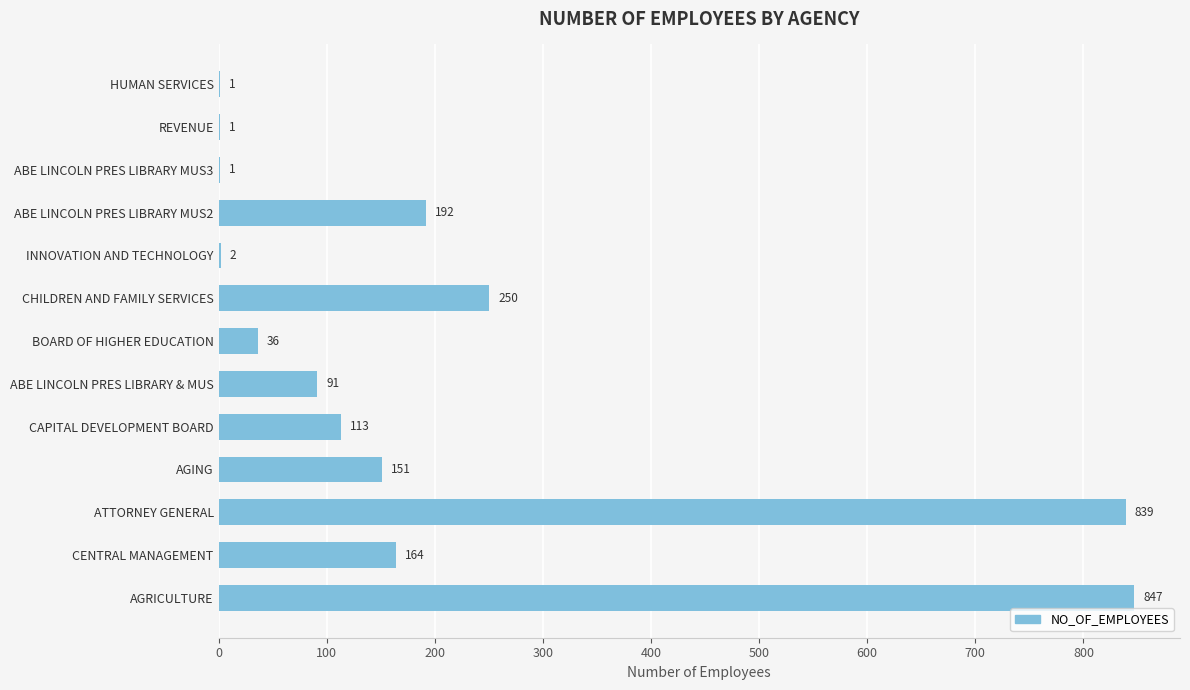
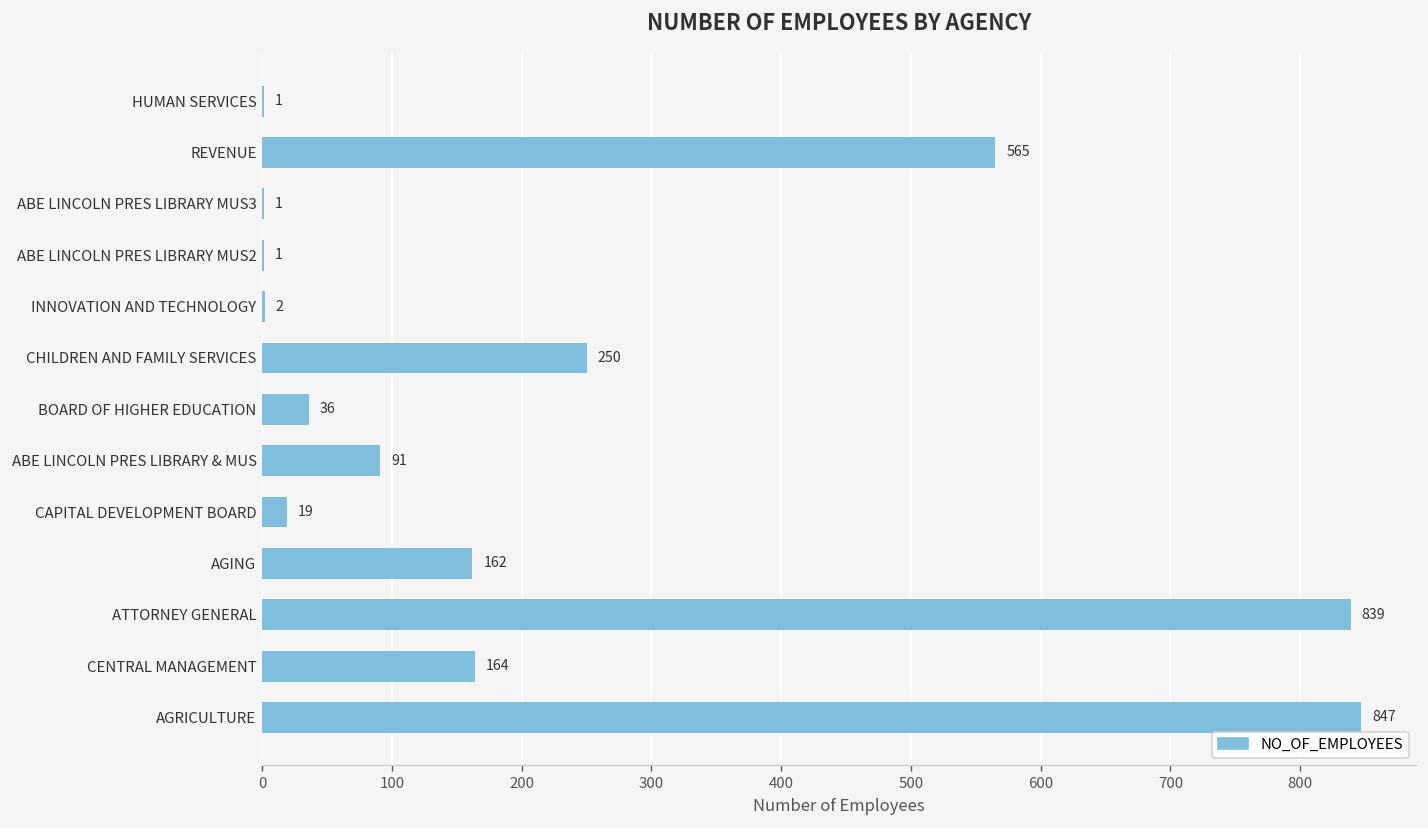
  {
    "HUMAN SERVICES": 1,
-   "REVENUE": 1,
+   "REVENUE": 565,
    "ABE LINCOLN PRES LIBRARY MUS3": 1,
-   "ABE LINCOLN PRES LIBRARY MUS2": 192,
+   "ABE LINCOLN PRES LIBRARY MUS2": 1,
    "INNOVATION AND TECHNOLOGY": 2,
    "CHILDREN AND FAMILY SERVICES": 250,
    "BOARD OF HIGHER EDUCATION": 36,
    "ABE LINCOLN PRES LIBRARY & MUS": 91,
-   "CAPITAL DEVELOPMENT BOARD": 113,
-   "AGING": 151,
+   "CAPITAL DEVELOPMENT BOARD": 19,
+   "AGING": 162,
    "ATTORNEY GENERAL": 839,
    "CENTRAL MANAGEMENT": 164,
    "AGRICULTURE": 847
  }
